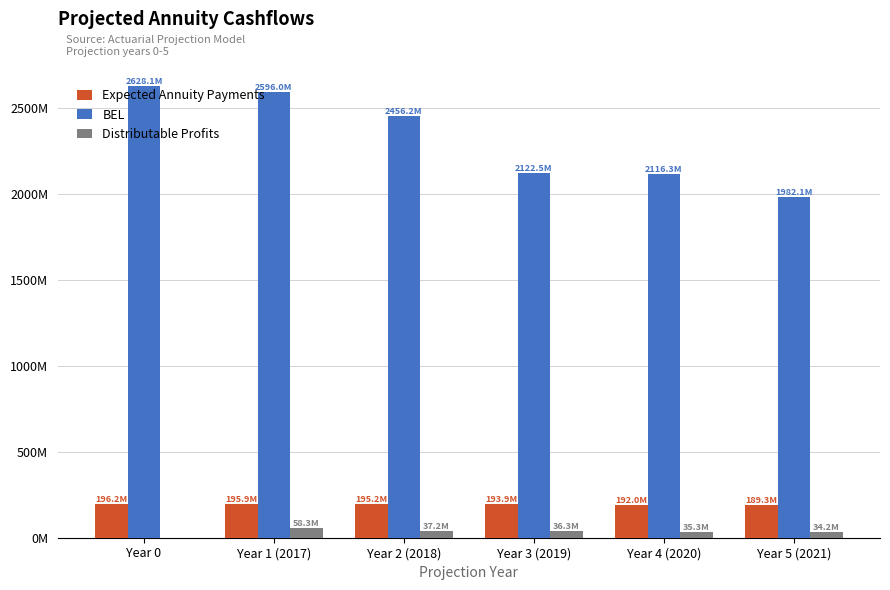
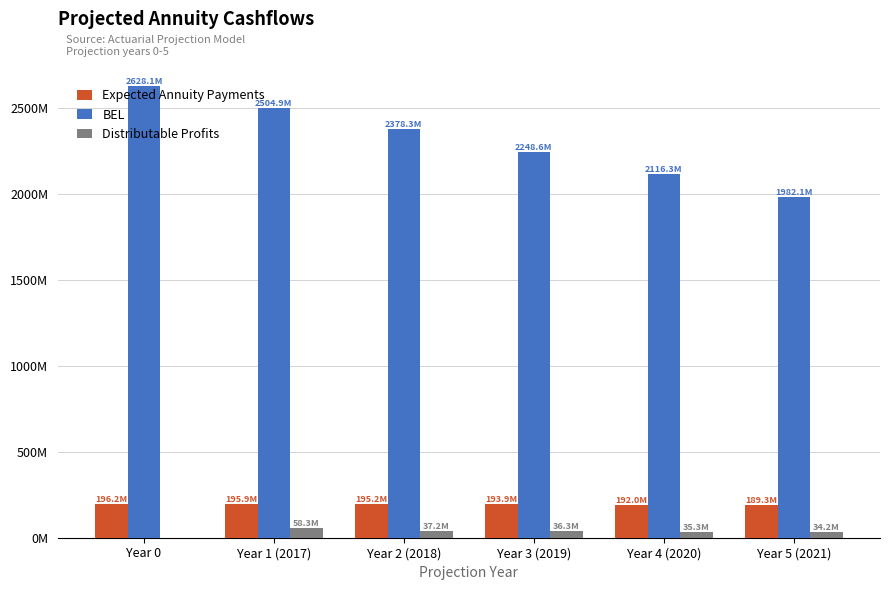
  {
    "Expected Annuity Payments": {
      "Year 0": "196.2M",
      "Year 1 (2017)": "195.9M",
      "Year 2 (2018)": "195.2M",
      "Year 3 (2019)": "193.9M",
      "Year 4 (2020)": "192.0M",
      "Year 5 (2021)": "189.3M"
    },
    "BEL": {
      "Year 0": "2628.1M",
-     "Year 1 (2017)": "2596.0M",
-     "Year 2 (2018)": "2456.2M",
-     "Year 3 (2019)": "2122.5M",
+     "Year 1 (2017)": "2504.9M",
+     "Year 2 (2018)": "2378.3M",
+     "Year 3 (2019)": "2248.6M",
      "Year 4 (2020)": "2116.3M",
      "Year 5 (2021)": "1982.1M"
    },
    "Distributable Profits": {
      "Year 1 (2017)": "58.3M",
      "Year 2 (2018)": "37.2M",
      "Year 3 (2019)": "36.3M",
      "Year 4 (2020)": "35.3M",
      "Year 5 (2021)": "34.2M"
    }
  }
